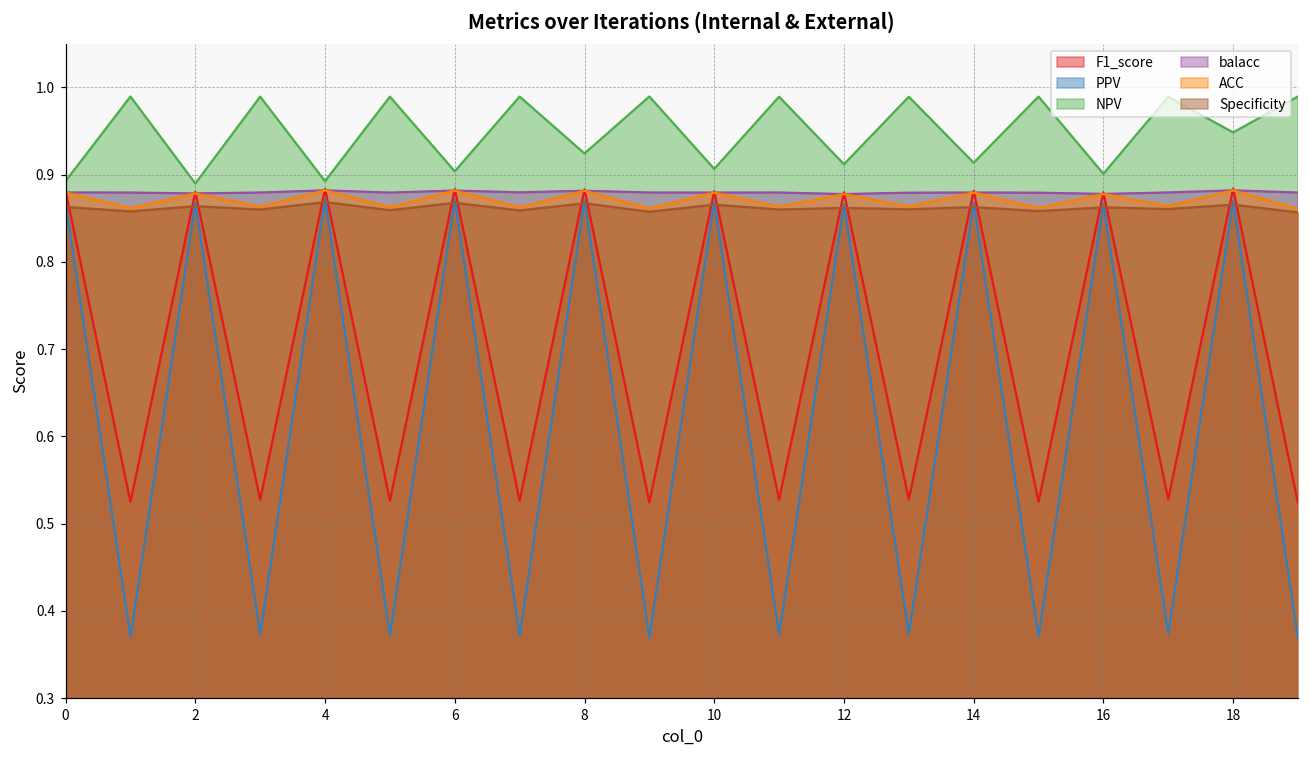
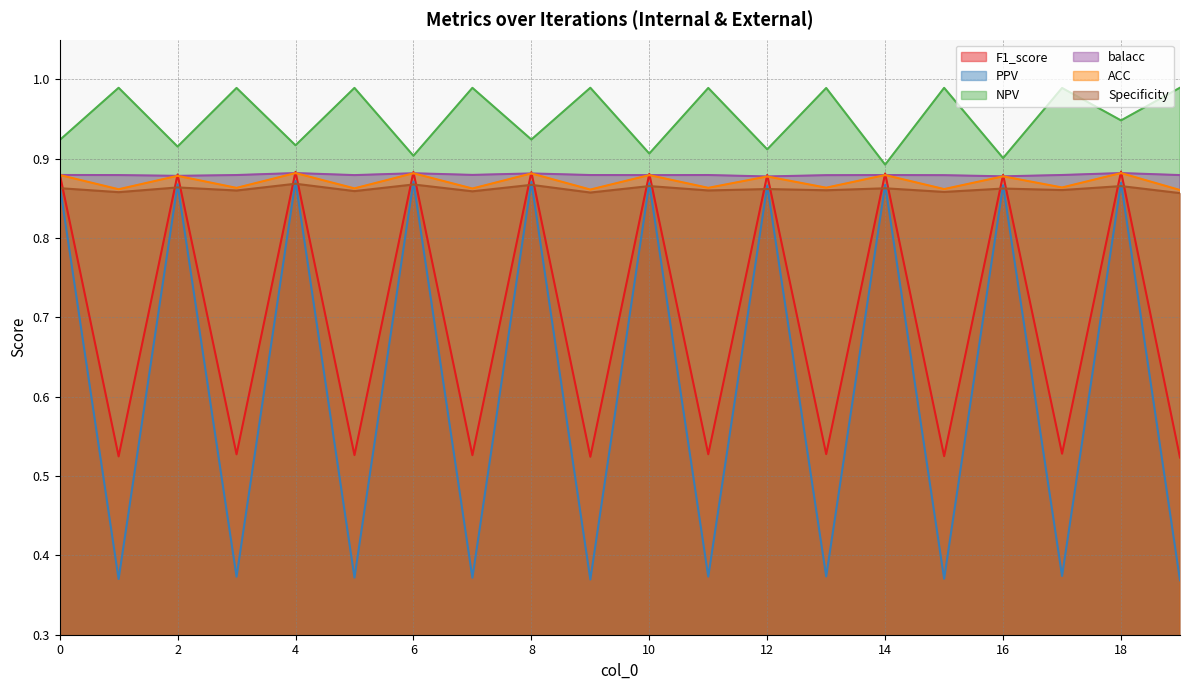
  {
    "PPV": {
      "0": 0.87,
      "2": 0.87,
      "4": 0.87,
      "6": 0.87,
      "8": 0.87,
      "10": 0.87,
      "12": 0.87,
      "14": 0.87,
      "16": 0.87,
      "18": 0.87
    },
    "NPV": {
-     "0": 0.89,
-     "2": 0.89,
-     "4": 0.89,
+     "0": 0.92,
+     "2": 0.92,
+     "4": 0.92,
      "6": 0.90,
      "8": 0.92,
      "10": 0.91,
      "12": 0.91,
-     "14": 0.91,
+     "14": 0.89,
      "16": 0.90,
      "18": 0.95
    }
  }
